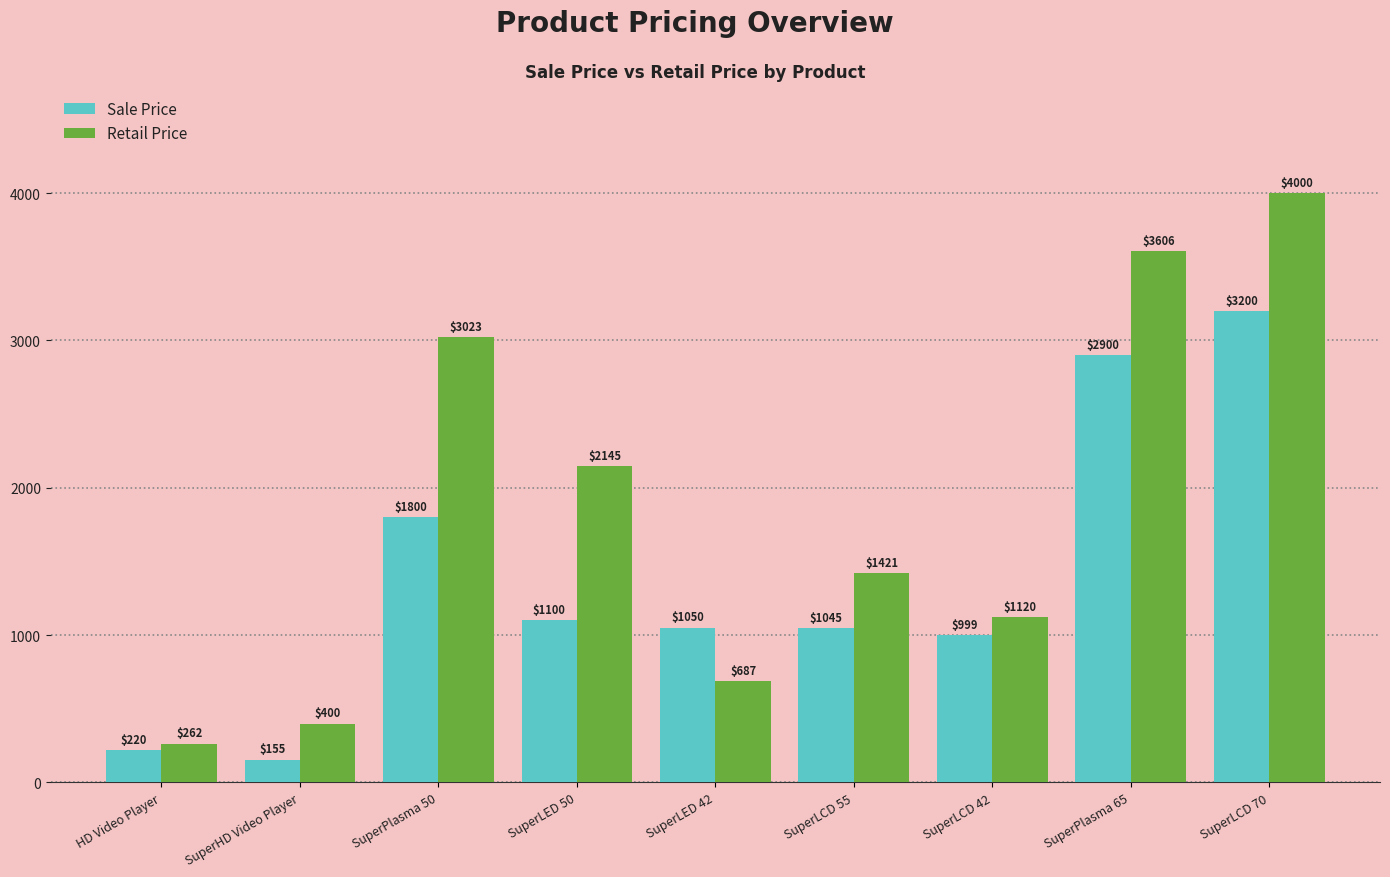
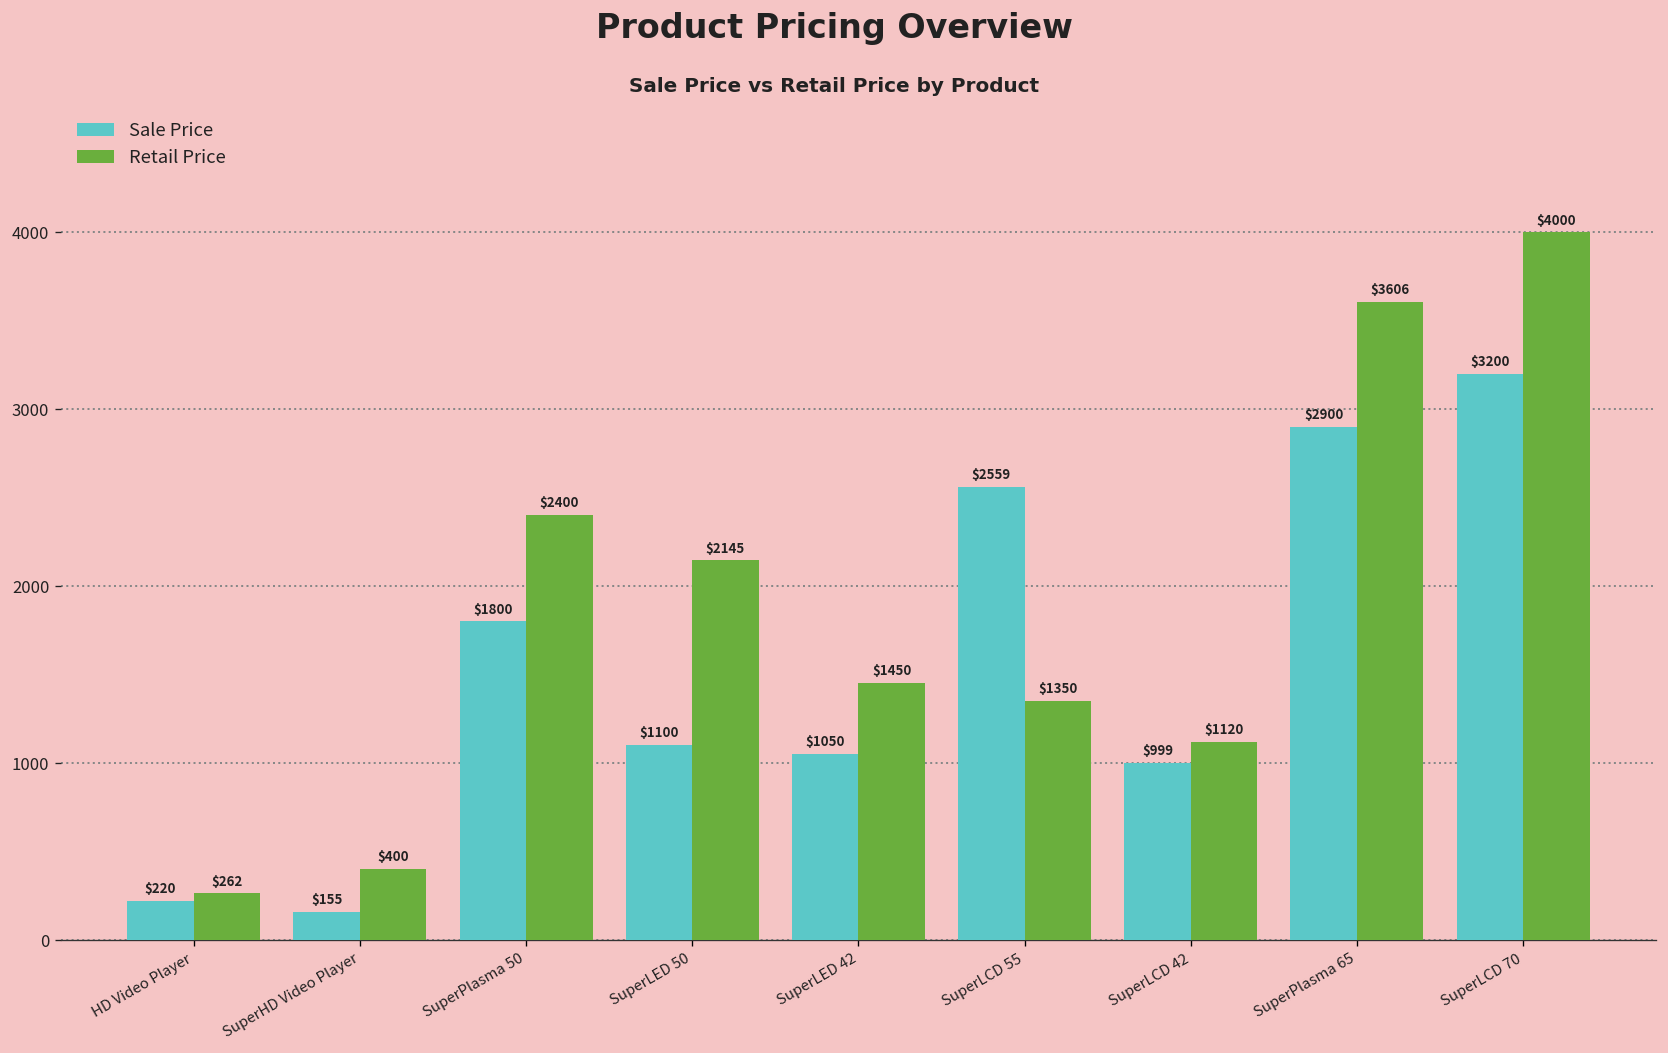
  {
    "Sale Price": {
      "HD Video Player": "$220",
      "SuperHD Video Player": "$155",
      "SuperPlasma 50": "$1800",
      "SuperLED 50": "$1100",
      "SuperLED 42": "$1050",
-     "SuperLCD 55": "$1045",
+     "SuperLCD 55": "$2559",
      "SuperLCD 42": "$999",
      "SuperPlasma 65": "$2900",
      "SuperLCD 70": "$3200"
    },
    "Retail Price": {
      "HD Video Player": "$262",
      "SuperHD Video Player": "$400",
-     "SuperPlasma 50": "$3023",
+     "SuperPlasma 50": "$2400",
      "SuperLED 50": "$2145",
-     "SuperLED 42": "$687",
-     "SuperLCD 55": "$1421",
+     "SuperLED 42": "$1450",
+     "SuperLCD 55": "$1350",
      "SuperLCD 42": "$1120",
      "SuperPlasma 65": "$3606",
      "SuperLCD 70": "$4000"
    }
  }
